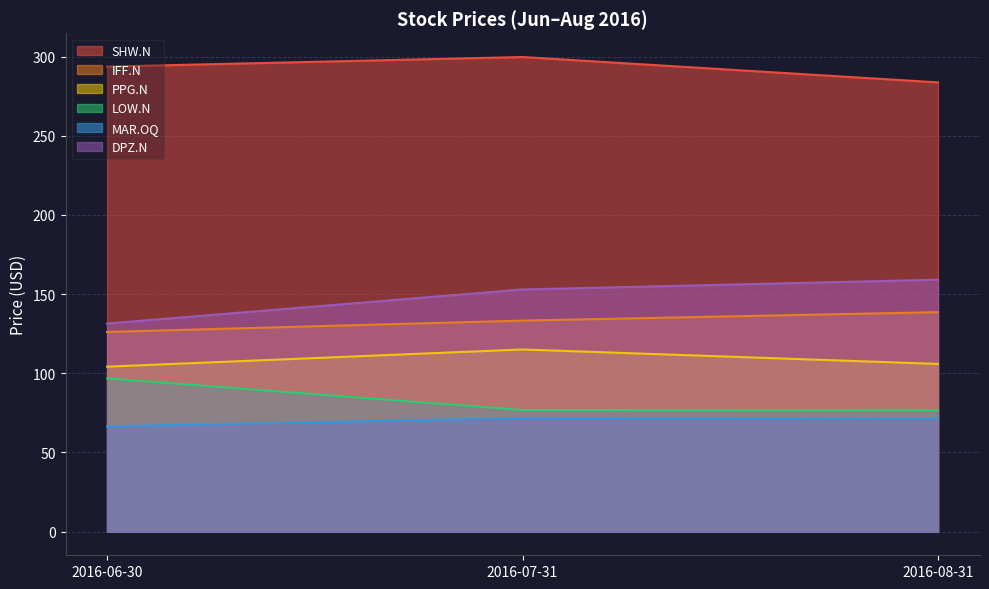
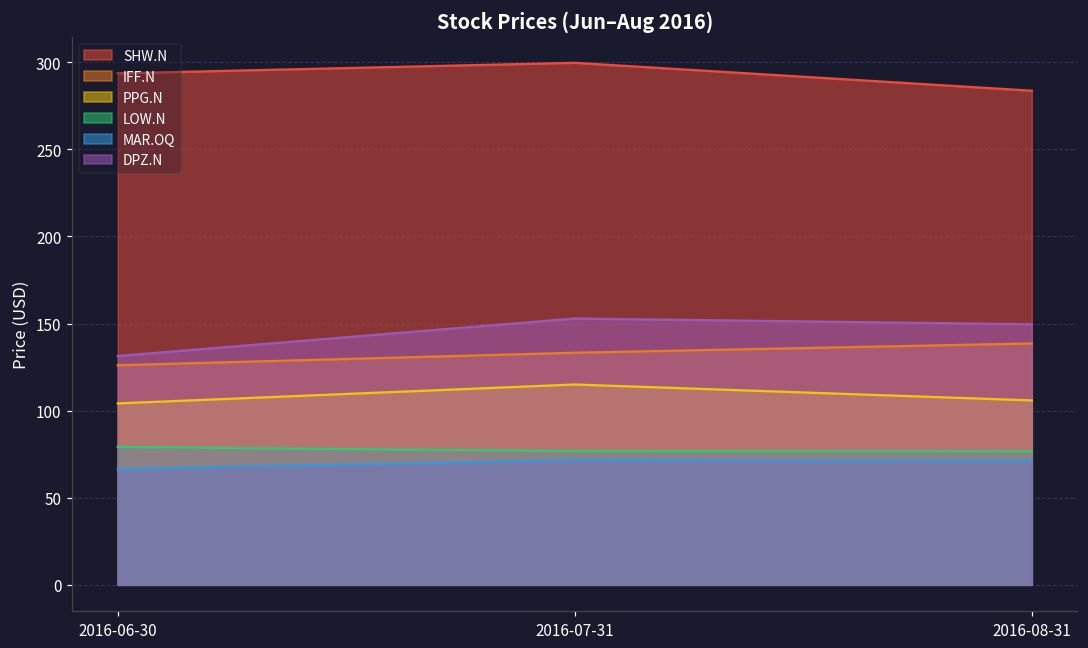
  {
    "PPG.N": {
      "2016-06-30": 104,
      "2016-07-31": 115,
      "2016-08-31": 106
    },
    "LOW.N": {
-     "2016-06-30": 97,
+     "2016-06-30": 79,
      "2016-07-31": 77,
      "2016-08-31": 77
    },
    "MAR.OQ": {
      "2016-06-30": 66,
      "2016-07-31": 72,
      "2016-08-31": 71
    },
    "DPZ.N": {
      "2016-06-30": 131,
      "2016-07-31": 153,
-     "2016-08-31": 159
+     "2016-08-31": 150
    }
  }
